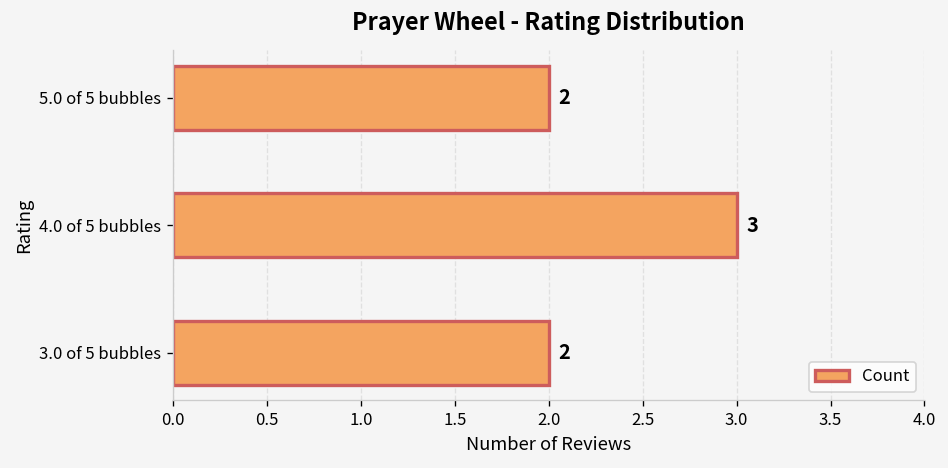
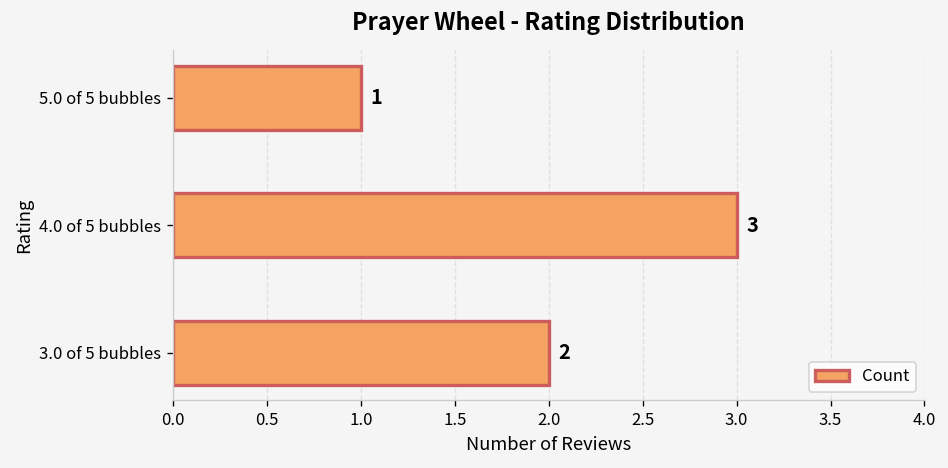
  {
-   "5.0 of 5 bubbles": 2,
+   "5.0 of 5 bubbles": 1,
    "4.0 of 5 bubbles": 3,
    "3.0 of 5 bubbles": 2
  }
